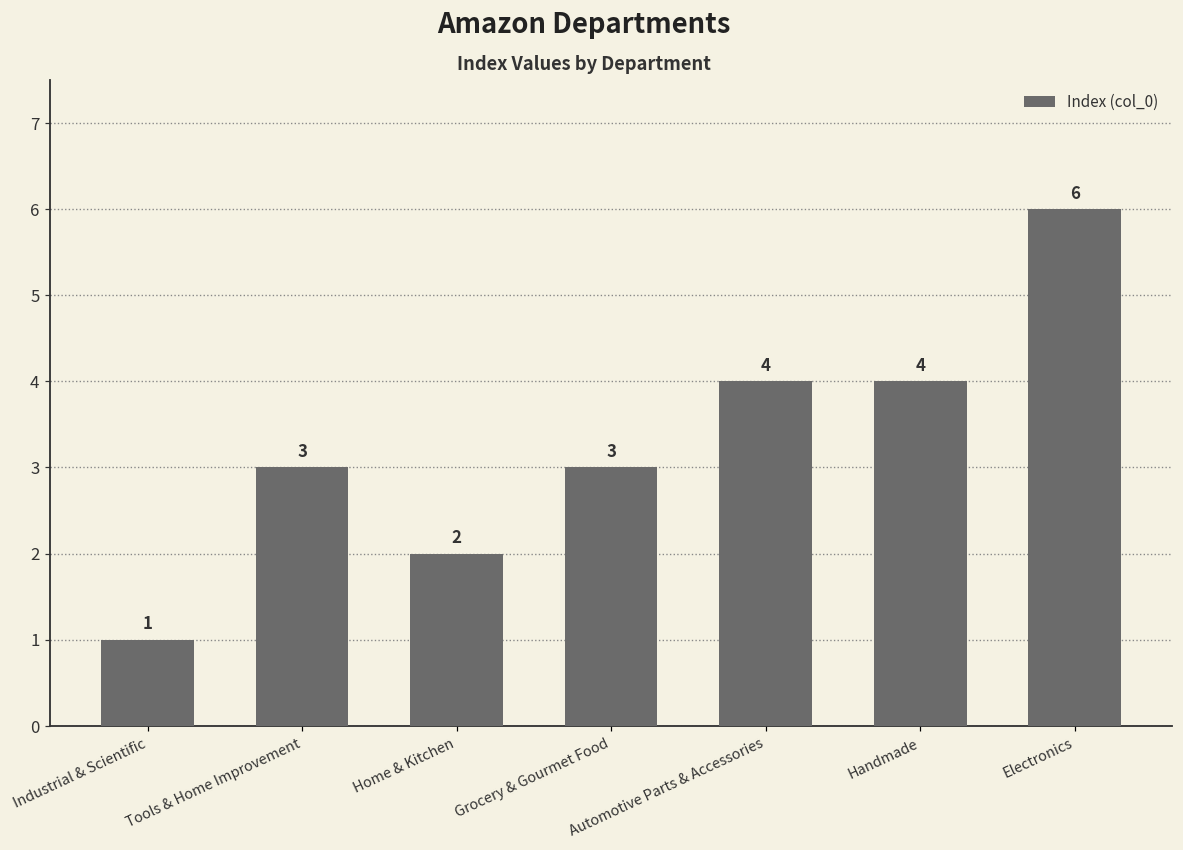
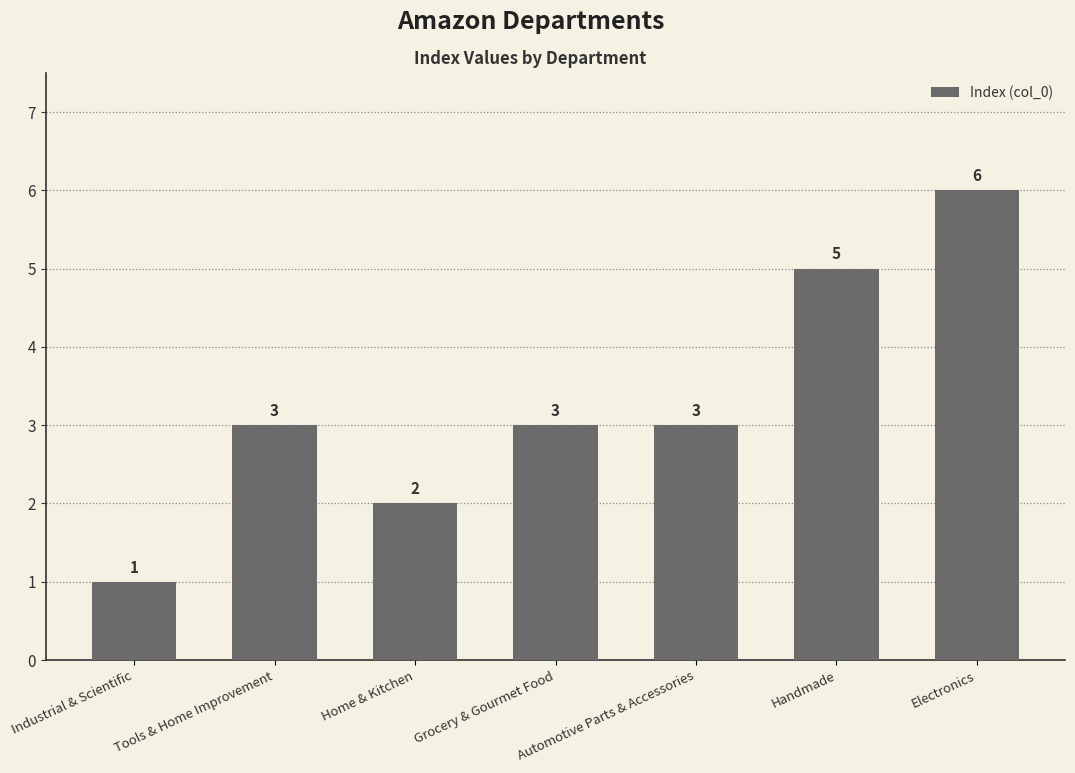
  {
    "Industrial & Scientific": 1,
    "Tools & Home Improvement": 3,
    "Home & Kitchen": 2,
    "Grocery & Gourmet Food": 3,
-   "Automotive Parts & Accessories": 4,
-   "Handmade": 4,
+   "Automotive Parts & Accessories": 3,
+   "Handmade": 5,
    "Electronics": 6
  }
